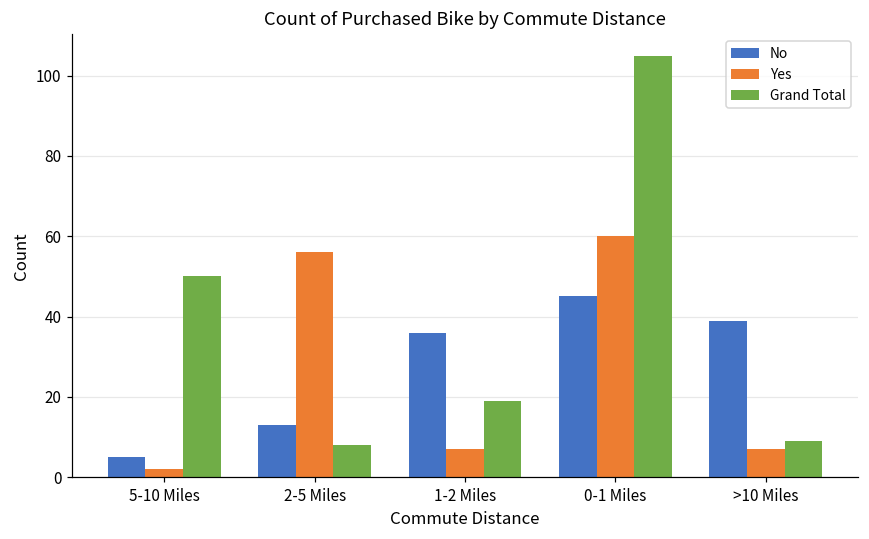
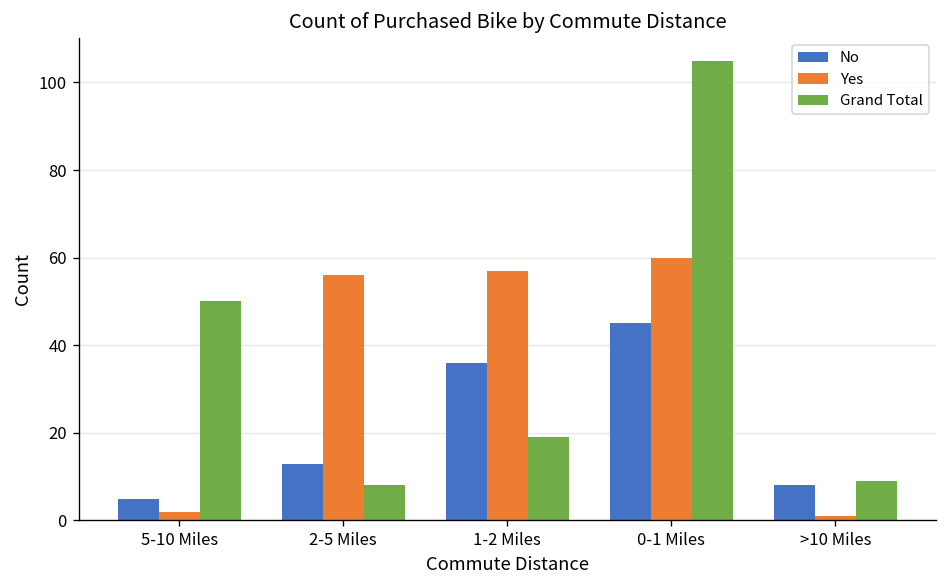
  {
    "No": {
      "5-10 Miles": 5,
      "2-5 Miles": 13,
      "1-2 Miles": 36,
      "0-1 Miles": 45,
-     ">10 Miles": 39
+     ">10 Miles": 8
    },
    "Yes": {
      "5-10 Miles": 2,
      "2-5 Miles": 56,
-     "1-2 Miles": 7,
+     "1-2 Miles": 57,
      "0-1 Miles": 60,
-     ">10 Miles": 7
+     ">10 Miles": 1
    },
    "Grand Total": {
      "5-10 Miles": 50,
      "2-5 Miles": 8,
      "1-2 Miles": 19,
      "0-1 Miles": 105,
      ">10 Miles": 9
    }
  }
